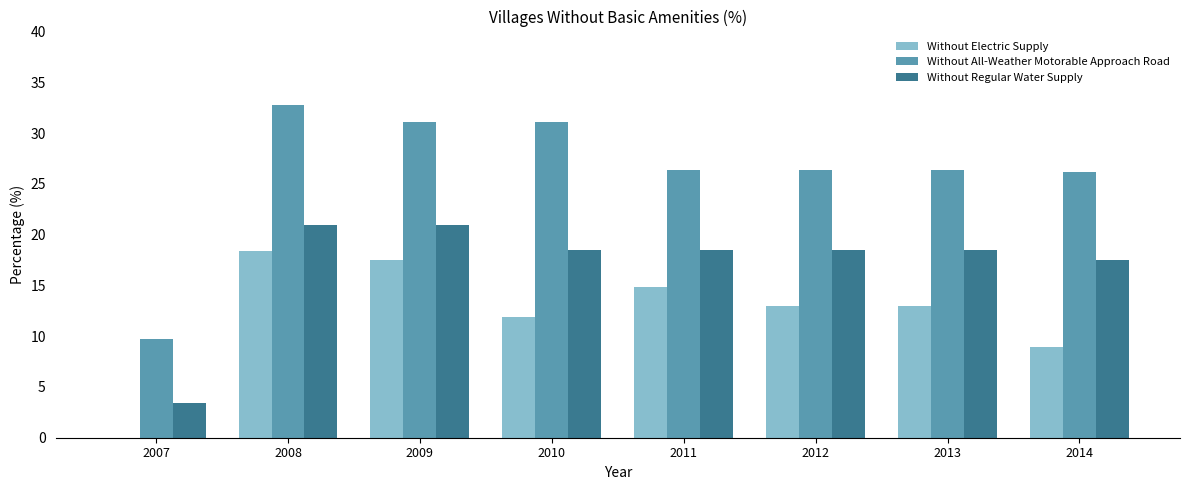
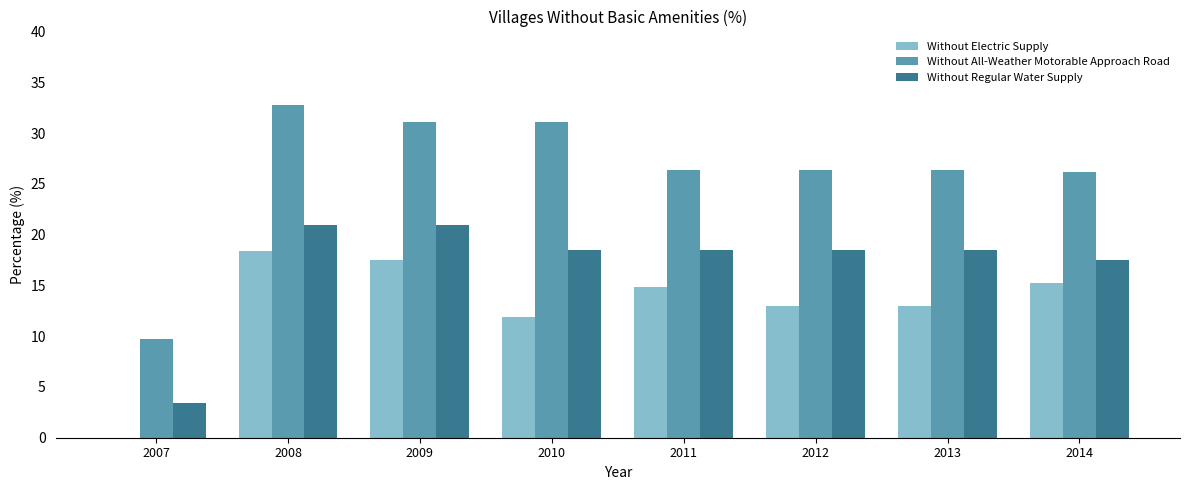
  {
    "Without Electric Supply": {
      "2007": 0.0,
      "2008": 18.4,
      "2009": 17.5,
      "2010": 11.9,
      "2011": 14.8,
      "2012": 13.0,
      "2013": 13.0,
-     "2014": 8.9
+     "2014": 15.2
    }
  }
